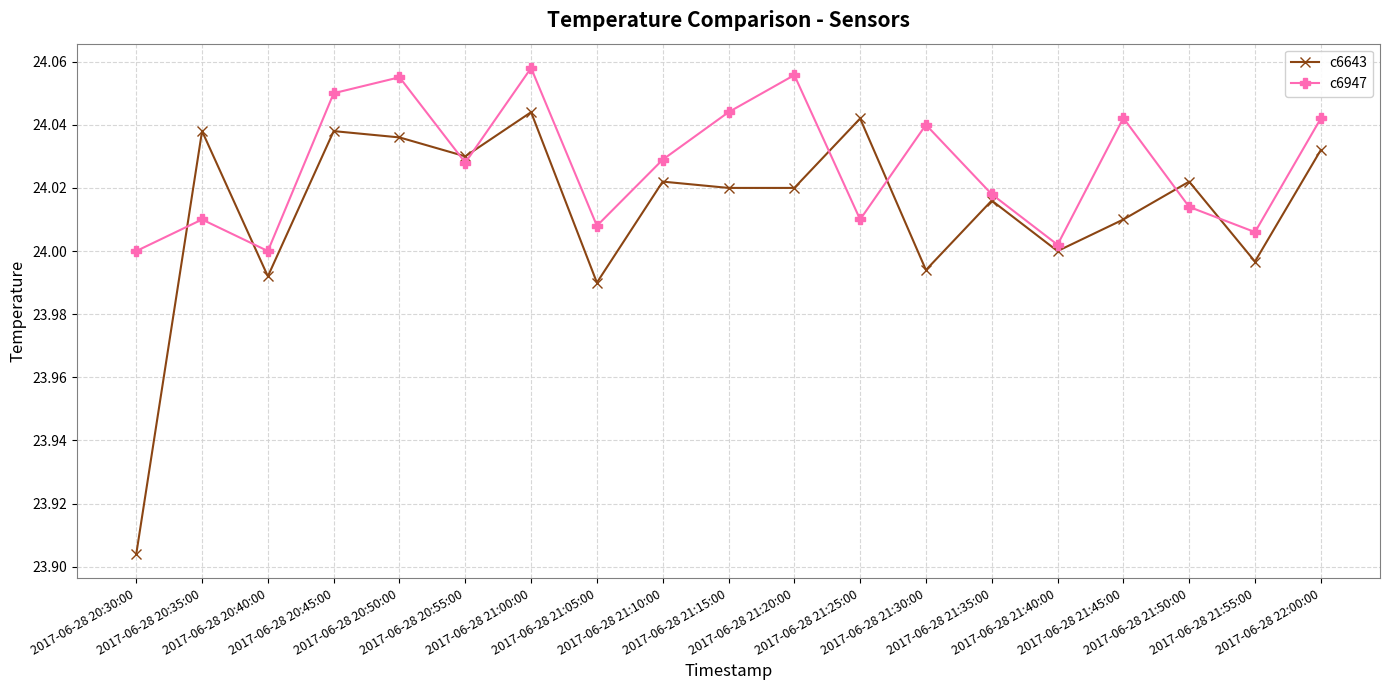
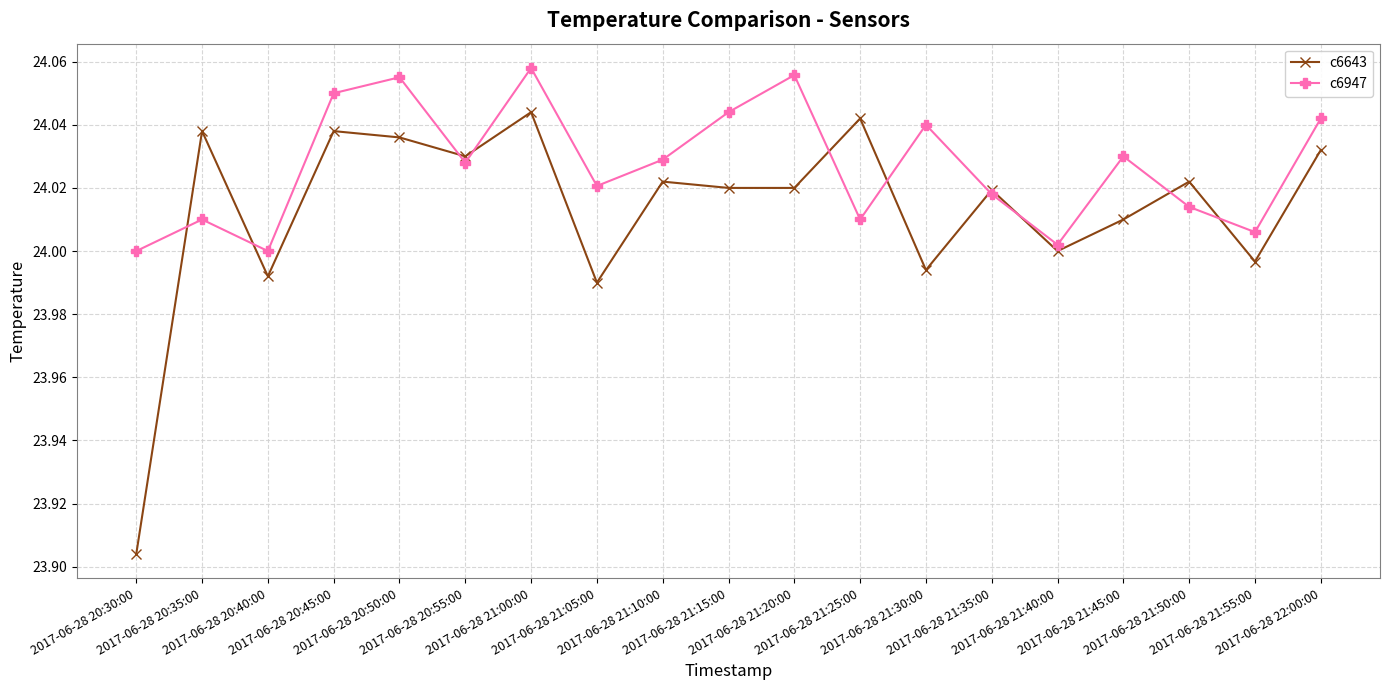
  {
    "c6643": {
      "2017-06-28 20:30:00": 23.904,
      "2017-06-28 20:35:00": 24.038,
      "2017-06-28 20:40:00": 23.992,
      "2017-06-28 20:45:00": 24.038,
      "2017-06-28 20:50:00": 24.036,
      "2017-06-28 20:55:00": 24.030,
      "2017-06-28 21:00:00": 24.044,
      "2017-06-28 21:05:00": 23.990,
      "2017-06-28 21:10:00": 24.022,
      "2017-06-28 21:15:00": 24.020,
      "2017-06-28 21:20:00": 24.020,
      "2017-06-28 21:25:00": 24.042,
      "2017-06-28 21:30:00": 23.994,
-     "2017-06-28 21:35:00": 24.016,
+     "2017-06-28 21:35:00": 24.019,
      "2017-06-28 21:40:00": 24.000,
      "2017-06-28 21:45:00": 24.010,
      "2017-06-28 21:50:00": 24.022,
      "2017-06-28 21:55:00": 23.997,
      "2017-06-28 22:00:00": 24.032
    },
    "c6947": {
      "2017-06-28 20:30:00": 24.000,
      "2017-06-28 20:35:00": 24.010,
      "2017-06-28 20:40:00": 24.000,
      "2017-06-28 20:45:00": 24.050,
      "2017-06-28 20:50:00": 24.055,
      "2017-06-28 20:55:00": 24.028,
      "2017-06-28 21:00:00": 24.058,
-     "2017-06-28 21:05:00": 24.008,
+     "2017-06-28 21:05:00": 24.021,
      "2017-06-28 21:10:00": 24.029,
      "2017-06-28 21:15:00": 24.044,
      "2017-06-28 21:20:00": 24.056,
      "2017-06-28 21:25:00": 24.010,
      "2017-06-28 21:30:00": 24.040,
      "2017-06-28 21:35:00": 24.018,
      "2017-06-28 21:40:00": 24.002,
-     "2017-06-28 21:45:00": 24.042,
+     "2017-06-28 21:45:00": 24.030,
      "2017-06-28 21:50:00": 24.014,
      "2017-06-28 21:55:00": 24.006,
      "2017-06-28 22:00:00": 24.042
    }
  }
